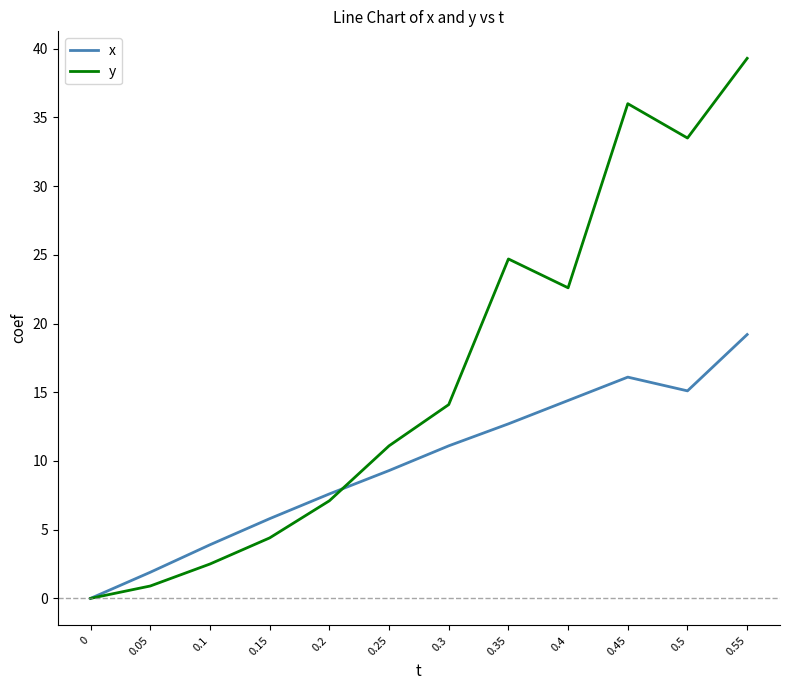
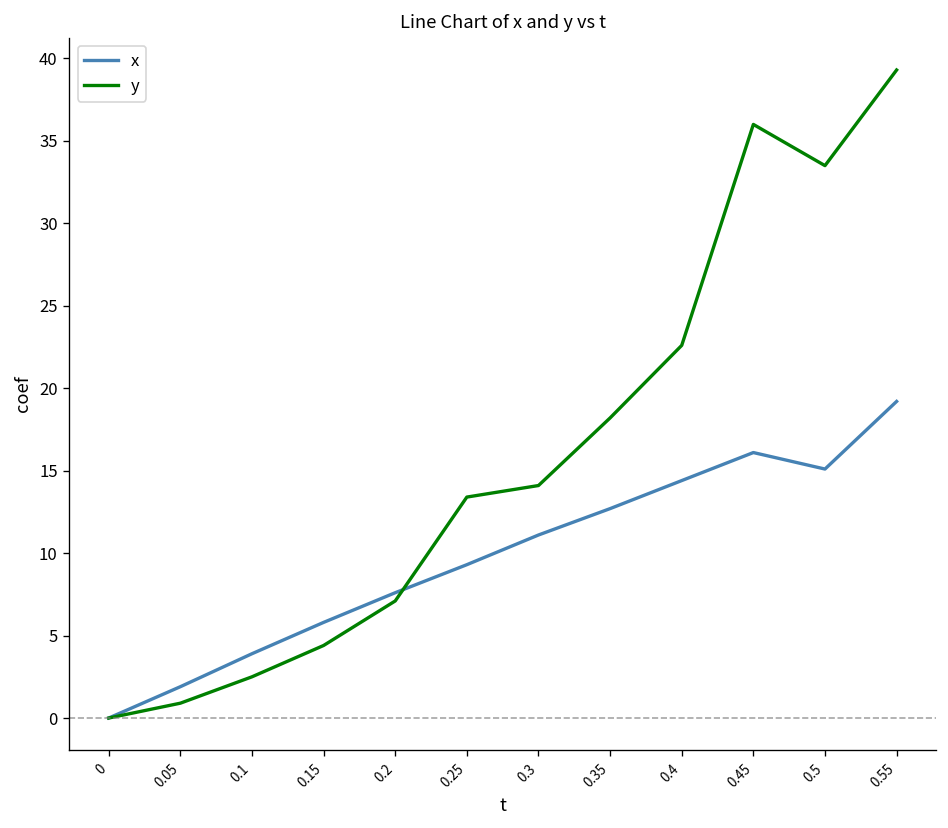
  {
    "x": {
      "0.05": 1.9,
      "0.1": 3.9,
      "0.15": 5.8,
      "0.2": 7.6,
      "0.25": 9.3,
      "0.3": 11.1,
      "0.35": 12.7,
      "0.4": 14.4,
      "0.45": 16.1,
      "0.5": 15.1,
      "0.55": 19.2
    },
    "y": {
      "0.05": 0.9,
      "0.1": 2.5,
      "0.15": 4.4,
      "0.2": 7.1,
-     "0.25": 11.1,
+     "0.25": 13.4,
      "0.3": 14.1,
-     "0.35": 24.7,
+     "0.35": 18.2,
      "0.4": 22.6,
      "0.45": 36.0,
      "0.5": 33.5,
      "0.55": 39.3
    }
  }
